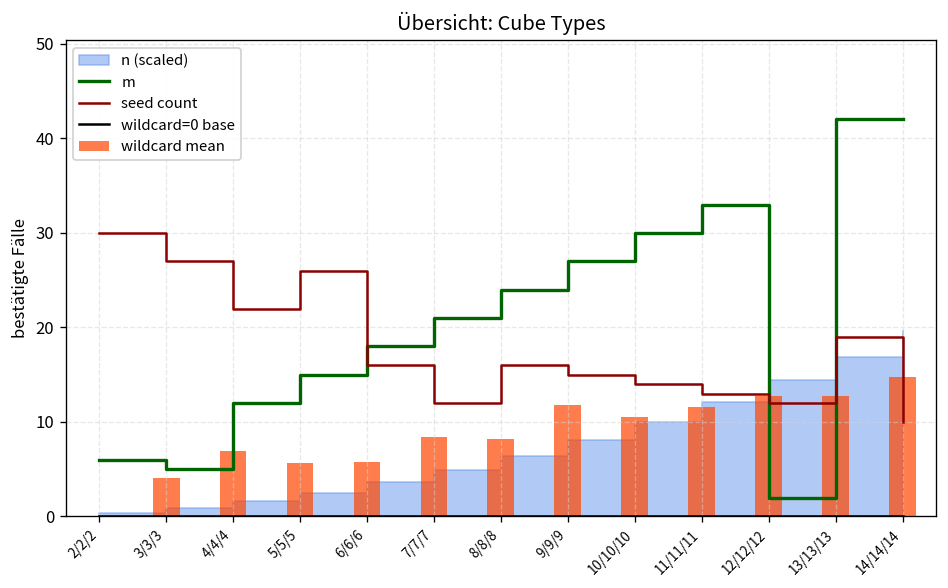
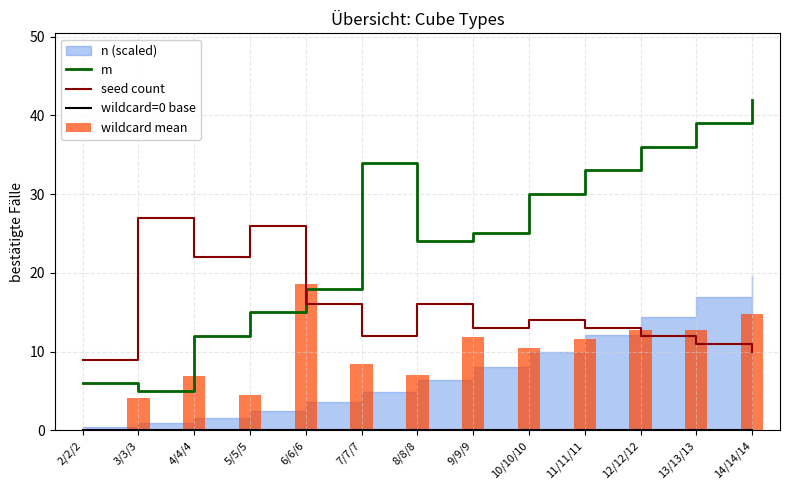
  {
    "m": {
      "2/2/2": 6,
      "3/3/3": 5,
      "4/4/4": 12,
      "5/5/5": 15,
      "6/6/6": 18,
-     "7/7/7": 21,
+     "7/7/7": 34,
      "8/8/8": 24,
-     "9/9/9": 27,
+     "9/9/9": 25,
      "10/10/10": 30,
      "11/11/11": 33,
-     "12/12/12": 2,
-     "13/13/13": 42,
+     "12/12/12": 36,
+     "13/13/13": 39,
      "14/14/14": 42
    },
    "wildcard mean": {
      "2/2/2": 0,
      "3/3/3": 4,
      "4/4/4": 7,
-     "5/5/5": 6,
-     "6/6/6": 6,
+     "5/5/5": 5,
+     "6/6/6": 19,
      "7/7/7": 8,
-     "8/8/8": 8,
+     "8/8/8": 7,
      "9/9/9": 12,
      "10/10/10": 11,
      "11/11/11": 12,
      "12/12/12": 13,
      "13/13/13": 13,
      "14/14/14": 15
    },
    "seed count": {
-     "2/2/2": 30,
+     "2/2/2": 9,
      "3/3/3": 27,
      "4/4/4": 22,
      "5/5/5": 26,
      "6/6/6": 16,
      "7/7/7": 12,
      "8/8/8": 16,
-     "9/9/9": 15,
+     "9/9/9": 13,
      "10/10/10": 14,
      "11/11/11": 13,
-     "13/13/13": 19,
+     "13/13/13": 11,
      "14/14/14": 10
    },
    "wildcard=0 base": {
      "2/2/2": 0,
      "3/3/3": 0,
      "4/4/4": 0,
      "5/5/5": 0,
      "6/6/6": 0,
      "7/7/7": 0,
      "8/8/8": 0,
      "9/9/9": 0,
      "10/10/10": 0,
      "11/11/11": 0,
      "12/12/12": 0,
      "13/13/13": 0,
      "14/14/14": 0
    }
  }
